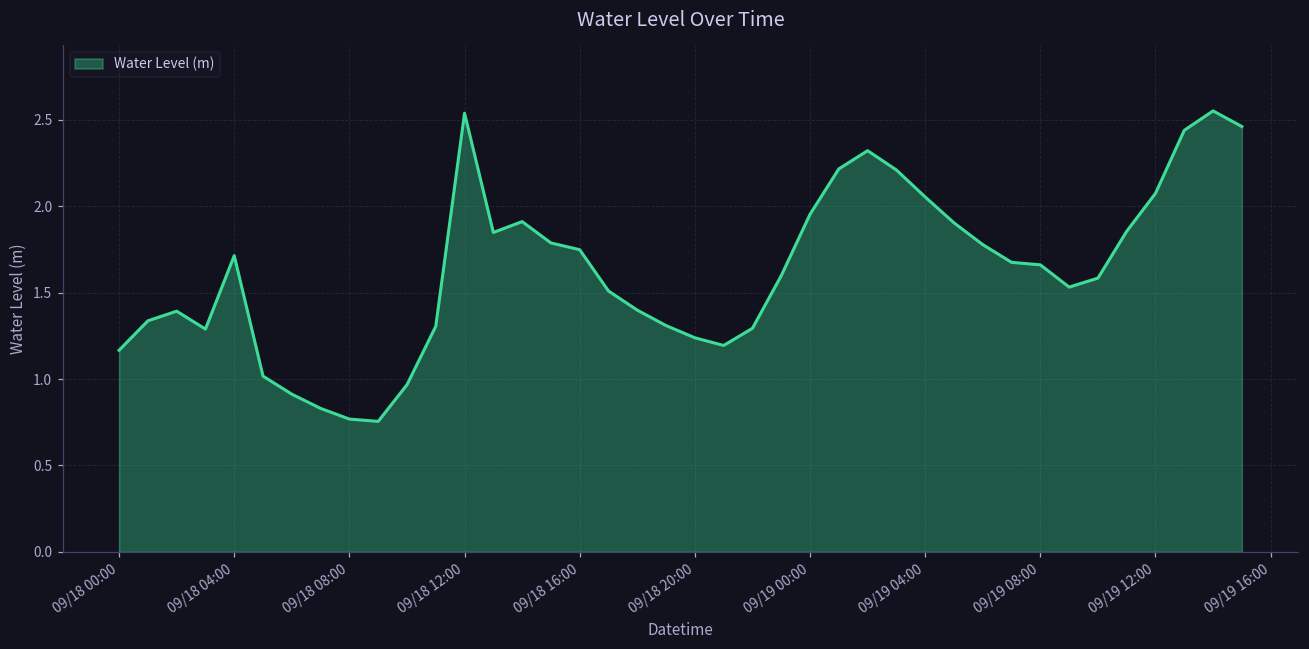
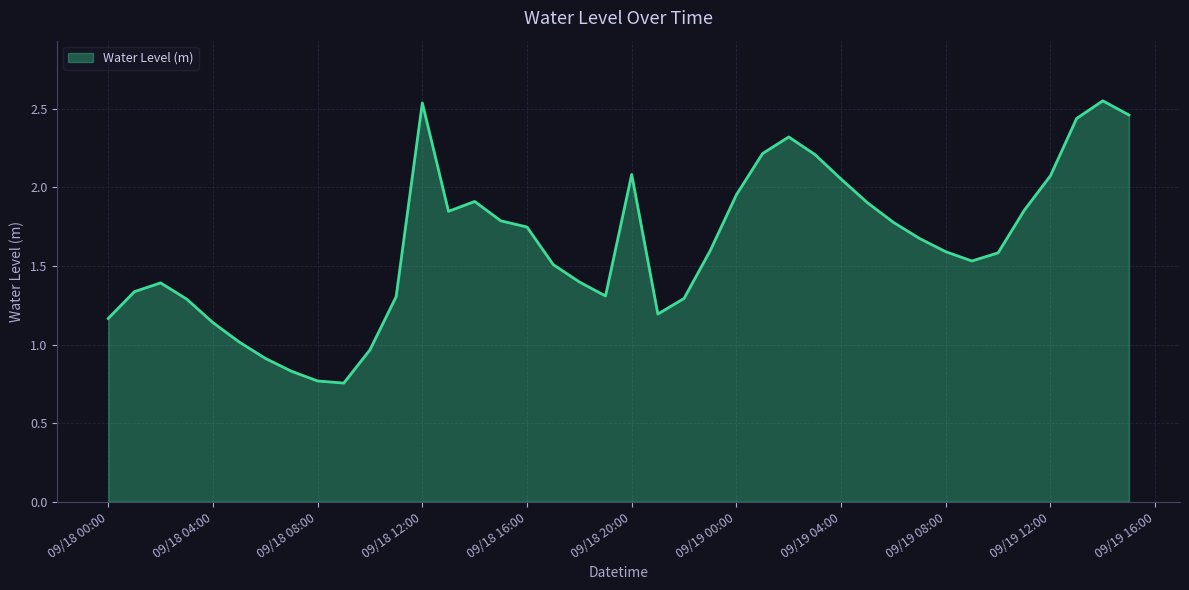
  {
    "09/18 00:00": 1.17,
-   "09/18 04:00": 1.71,
+   "09/18 04:00": 1.14,
    "09/18 08:00": 0.77,
    "09/18 12:00": 2.54,
    "09/18 16:00": 1.75,
-   "09/18 20:00": 1.24,
+   "09/18 20:00": 2.08,
    "09/19 00:00": 1.95,
    "09/19 04:00": 2.05,
-   "09/19 08:00": 1.66,
+   "09/19 08:00": 1.59,
    "09/19 12:00": 2.07
  }
